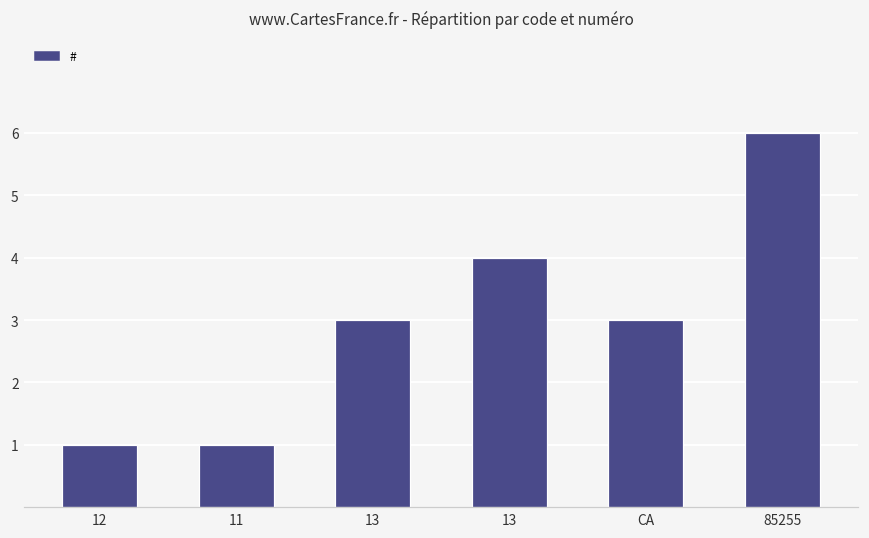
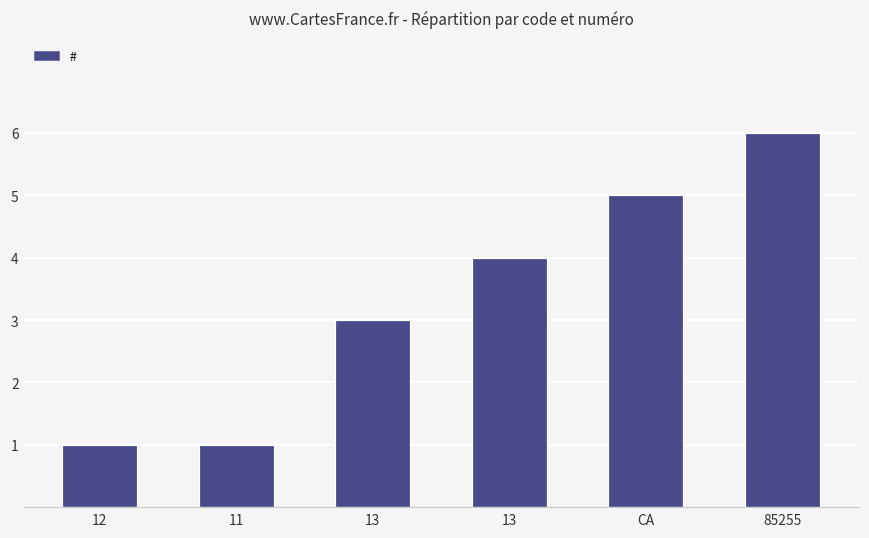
  {
    "12": 1,
    "11": 1,
-   "CA": 3,
+   "CA": 5,
    "85255": 6
  }
